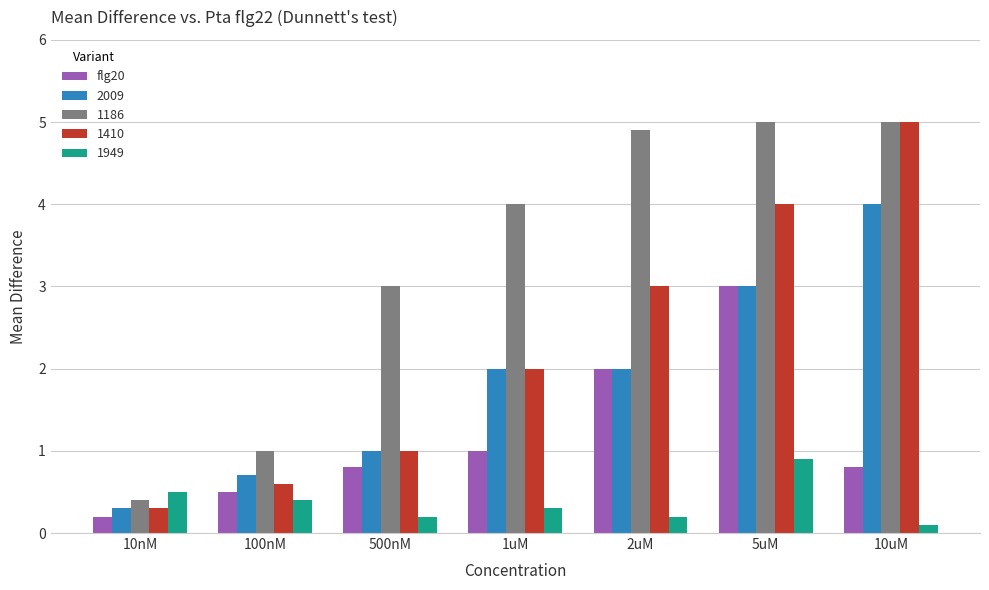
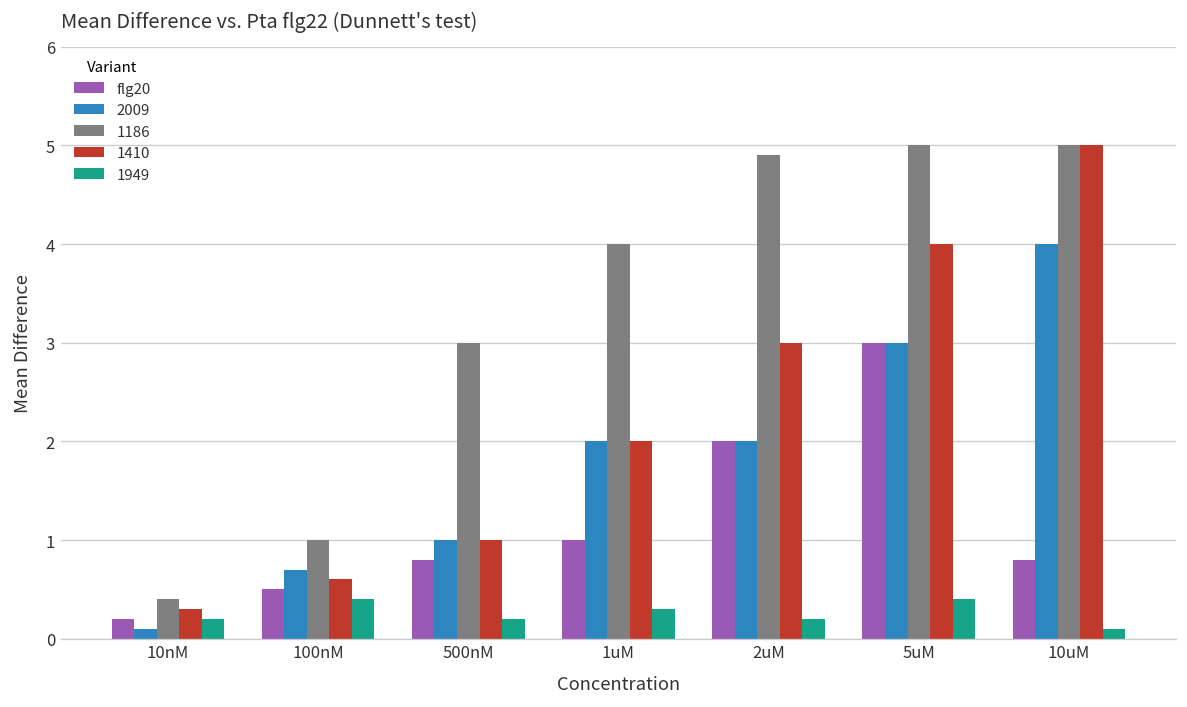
  {
    "flg20": {
      "10nM": 0.2,
      "100nM": 0.5,
      "500nM": 0.8,
      "1uM": 1.0,
      "2uM": 2.0,
      "5uM": 3.0,
      "10uM": 0.8
    },
    "2009": {
-     "10nM": 0.3,
+     "10nM": 0.1,
      "100nM": 0.7,
      "500nM": 1.0,
      "1uM": 2.0,
      "2uM": 2.0,
      "5uM": 3.0,
      "10uM": 4.0
    },
    "1186": {
      "10nM": 0.4,
      "100nM": 1.0,
      "500nM": 3.0,
      "1uM": 4.0,
      "2uM": 4.9,
      "5uM": 5.0,
      "10uM": 5.0
    },
    "1410": {
      "10nM": 0.3,
      "100nM": 0.6,
      "500nM": 1.0,
      "1uM": 2.0,
      "2uM": 3.0,
      "5uM": 4.0,
      "10uM": 5.0
    },
    "1949": {
-     "10nM": 0.5,
+     "10nM": 0.2,
      "100nM": 0.4,
      "500nM": 0.2,
      "1uM": 0.3,
      "2uM": 0.2,
-     "5uM": 0.9,
+     "5uM": 0.4,
      "10uM": 0.1
    }
  }
